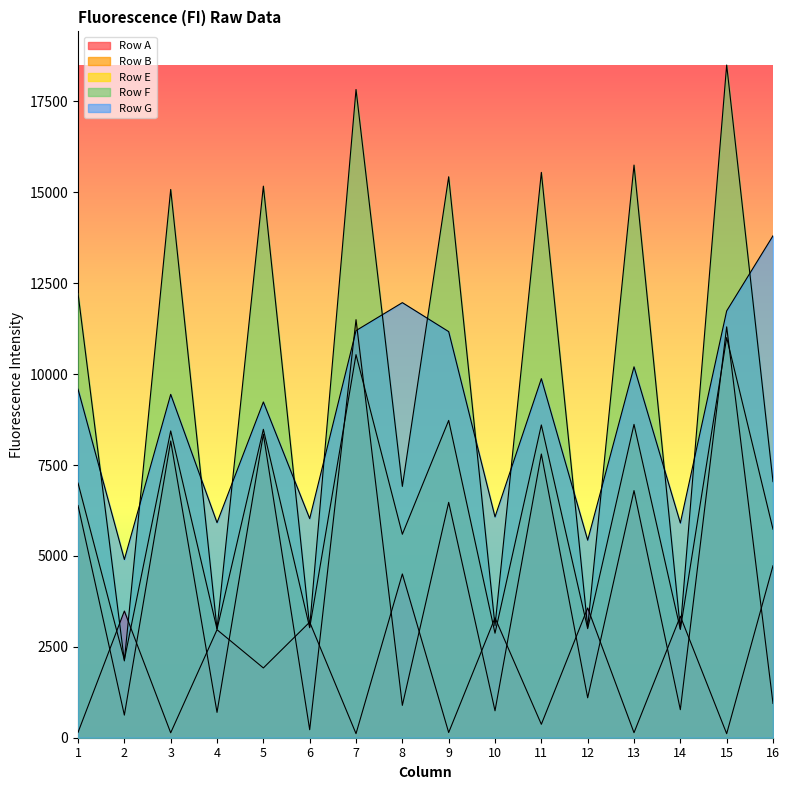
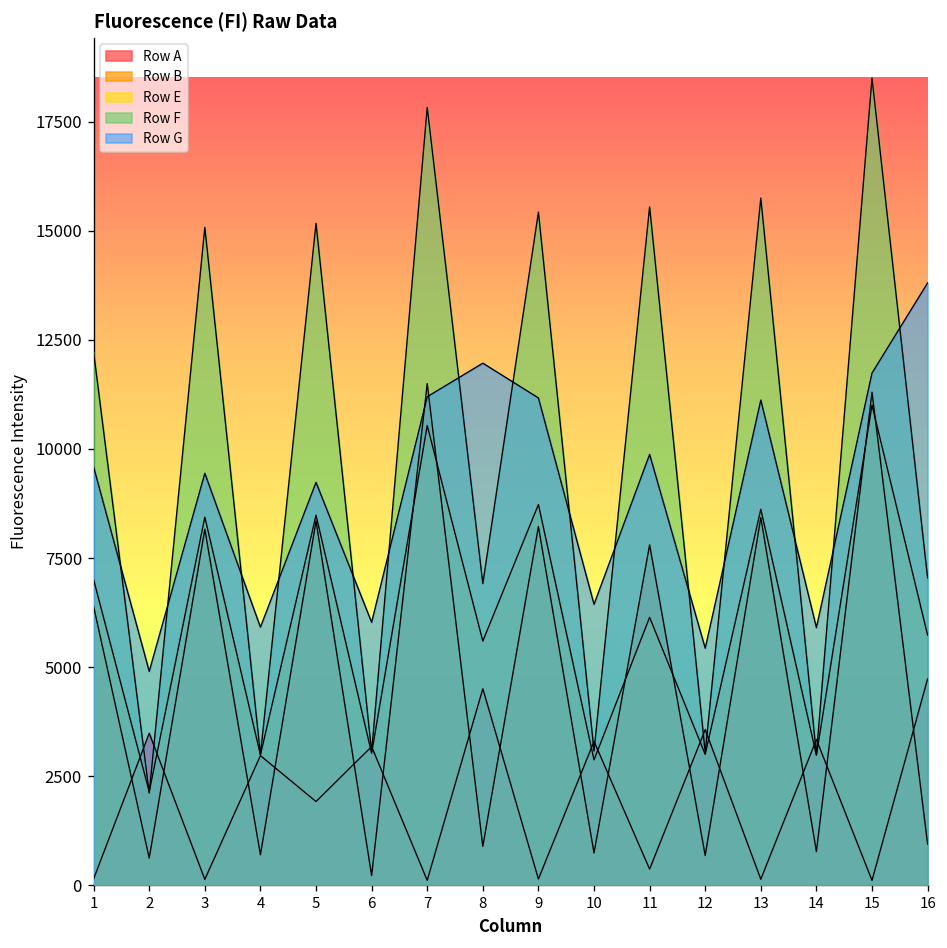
  {
    "Row A": {
      "1": 100,
      "2": 3500,
      "3": 100,
      "5": 1900,
      "6": 3200,
      "7": 100,
      "8": 4500,
      "9": 100,
      "10": 3300,
      "11": 400,
      "12": 3600,
      "13": 100,
      "14": 3300,
      "15": 100,
      "16": 4700
    },
    "Row B": {
      "1": 6400,
      "2": 600,
      "3": 8200,
      "4": 700,
      "5": 8300,
      "6": 200,
      "7": 11500,
      "8": 900,
-     "9": 6500,
+     "9": 8200,
      "10": 700,
      "11": 7800,
-     "12": 1100,
-     "13": 6800,
+     "12": 700,
+     "13": 8400,
      "14": 800,
      "15": 11300,
      "16": 900
    },
    "Row E": {
      "1": 7000,
      "3": 8400,
      "5": 8500,
      "7": 10500,
      "8": 5600,
      "9": 8700,
      "10": 2900,
-     "11": 8600,
+     "11": 6100,
      "13": 8600,
      "15": 11000,
      "16": 5700
    },
    "Row F": {
      "1": 12200,
      "3": 15100,
      "5": 15200,
      "7": 17800,
      "8": 6900,
      "9": 15400,
      "10": 3100,
      "11": 15500,
      "13": 15800,
      "15": 18500,
      "16": 7000
    },
    "Row G": {
      "1": 9600,
      "2": 4900,
      "3": 9400,
      "4": 5900,
      "5": 9200,
      "6": 6000,
      "7": 11200,
      "8": 12000,
      "9": 11200,
-     "10": 6100,
+     "10": 6400,
      "11": 9900,
      "12": 5400,
-     "13": 10200,
+     "13": 11100,
      "14": 5900,
      "15": 11700,
      "16": 13800
    }
  }
